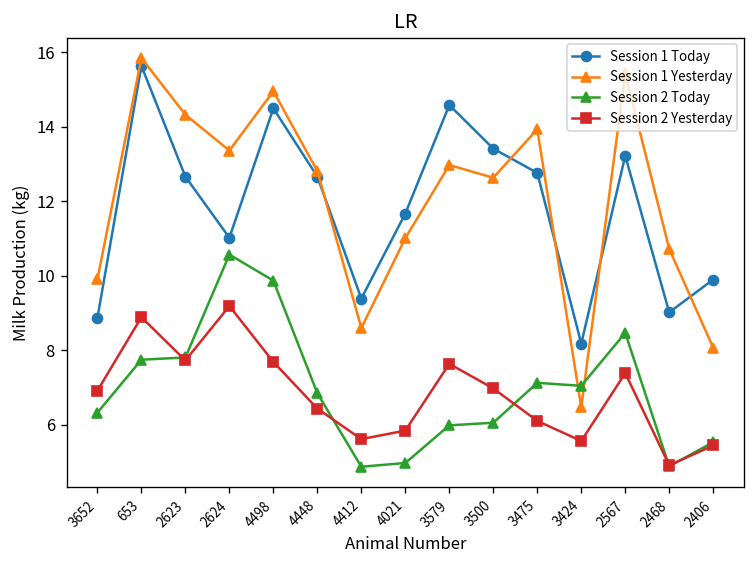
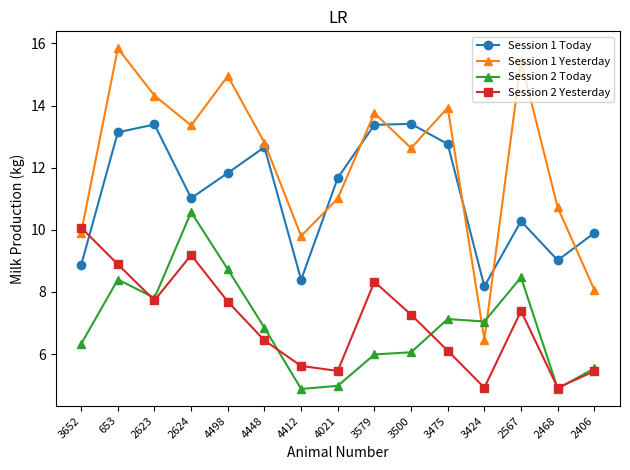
  {
    "Session 1 Today": {
      "3652": 8.9,
-     "653": 15.6,
-     "2623": 12.7,
+     "653": 13.1,
+     "2623": 13.4,
      "2624": 11.0,
-     "4498": 14.5,
+     "4498": 11.8,
      "4448": 12.7,
-     "4412": 9.4,
+     "4412": 8.4,
      "4021": 11.7,
-     "3579": 14.6,
+     "3579": 13.4,
      "3500": 13.4,
      "3475": 12.8,
      "3424": 8.2,
-     "2567": 13.2,
+     "2567": 10.3,
      "2468": 9.0,
      "2406": 9.9
    },
    "Session 1 Yesterday": {
      "3652": 9.9,
      "653": 15.8,
      "2623": 14.3,
      "2624": 13.4,
      "4498": 15.0,
      "4448": 12.8,
-     "4412": 8.6,
+     "4412": 9.8,
      "4021": 11.0,
-     "3579": 13.0,
+     "3579": 13.8,
      "3500": 12.6,
      "3475": 13.9,
      "3424": 6.5,
      "2468": 10.7,
      "2406": 8.1
    },
    "Session 2 Today": {
      "3652": 6.3,
-     "653": 7.8,
+     "653": 8.4,
      "2624": 10.6,
-     "4498": 9.9,
+     "4498": 8.7,
      "4448": 6.9,
      "4412": 4.9,
      "4021": 5.0,
      "3579": 6.0,
      "3500": 6.1,
      "3475": 7.1,
      "3424": 7.1,
      "2567": 8.5,
      "2406": 5.5
    },
    "Session 2 Yesterday": {
-     "3652": 6.9,
+     "3652": 10.1,
      "653": 8.9,
      "2624": 9.2,
      "4498": 7.7,
      "4448": 6.4,
      "4412": 5.6,
-     "4021": 5.9,
-     "3579": 7.6,
-     "3500": 7.0,
+     "4021": 5.5,
+     "3579": 8.3,
+     "3500": 7.3,
      "3475": 6.1,
-     "3424": 5.6,
+     "3424": 4.9,
      "2567": 7.4,
      "2406": 5.5
    }
  }
